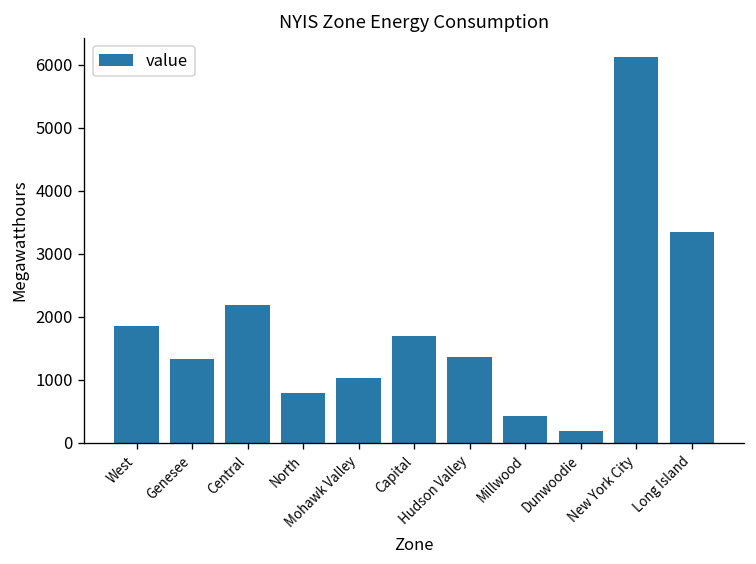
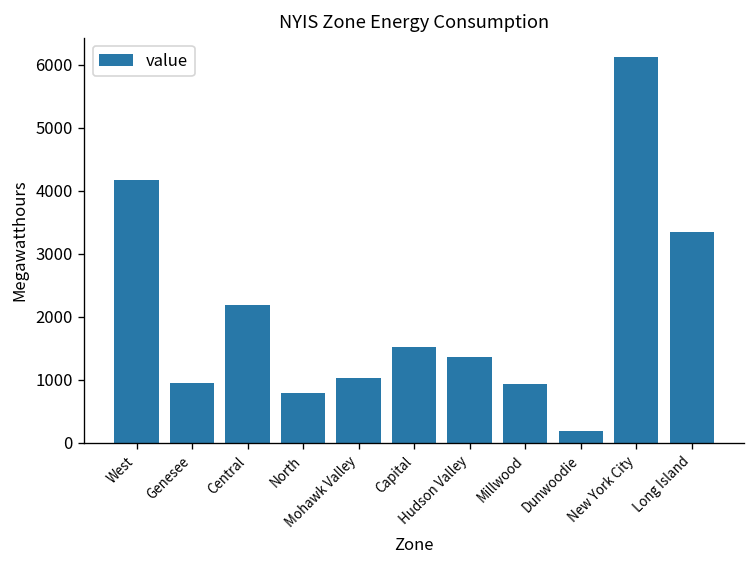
  {
-   "West": 1900,
-   "Genesee": 1300,
+   "West": 4200,
+   "Genesee": 1000,
    "Central": 2200,
    "North": 800,
    "Mohawk Valley": 1000,
-   "Capital": 1700,
+   "Capital": 1500,
    "Hudson Valley": 1400,
-   "Millwood": 400,
+   "Millwood": 900,
    "Dunwoodie": 200,
    "New York City": 6100,
    "Long Island": 3300
  }
